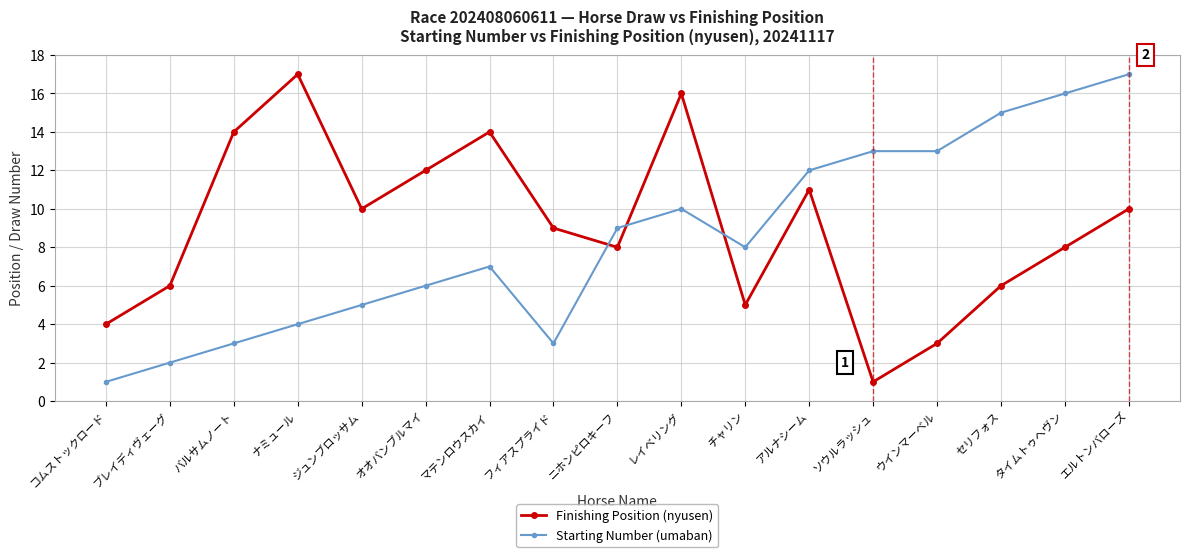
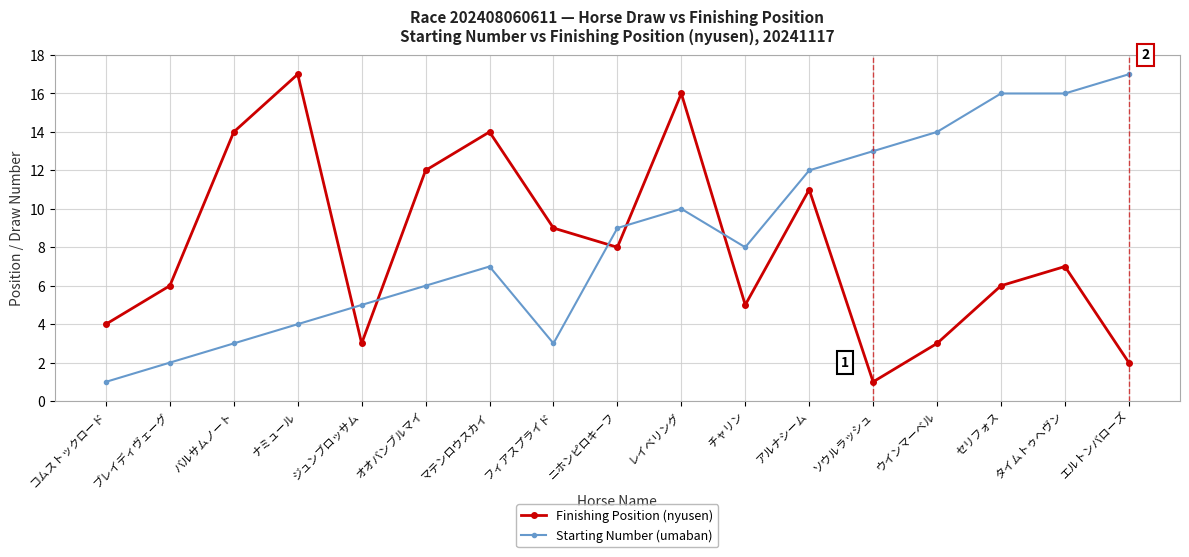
  {
    "Finishing Position (nyusen)": {
      "コムストックロード": 4,
      "ブレイディヴェーグ": 6,
      "バルサムノート": 14,
      "ナミュール": 17,
-     "ジュンブロッサム": 10,
+     "ジュンブロッサム": 3,
      "オオバンブルマイ": 12,
      "マテンロウスカイ": 14,
      "フィアスプライド": 9,
      "ニホンピロキーフ": 8,
      "レイベリング": 16,
      "チャリン": 5,
      "アルナシーム": 11,
      "ウインマーベル": 3,
      "セリフォス": 6,
-     "タイムトゥヘヴン": 8,
-     "エルトンバローズ": 10
+     "タイムトゥヘヴン": 7,
+     "エルトンバローズ": 2
    },
    "Starting Number (umaban)": {
      "コムストックロード": 1,
      "ブレイディヴェーグ": 2,
      "バルサムノート": 3,
      "ナミュール": 4,
      "ジュンブロッサム": 5,
      "オオバンブルマイ": 6,
      "マテンロウスカイ": 7,
      "フィアスプライド": 3,
      "ニホンピロキーフ": 9,
      "レイベリング": 10,
      "チャリン": 8,
      "アルナシーム": 12,
      "ソウルラッシュ": 13,
-     "ウインマーベル": 13,
-     "セリフォス": 15,
+     "ウインマーベル": 14,
+     "セリフォス": 16,
      "タイムトゥヘヴン": 16
    }
  }
